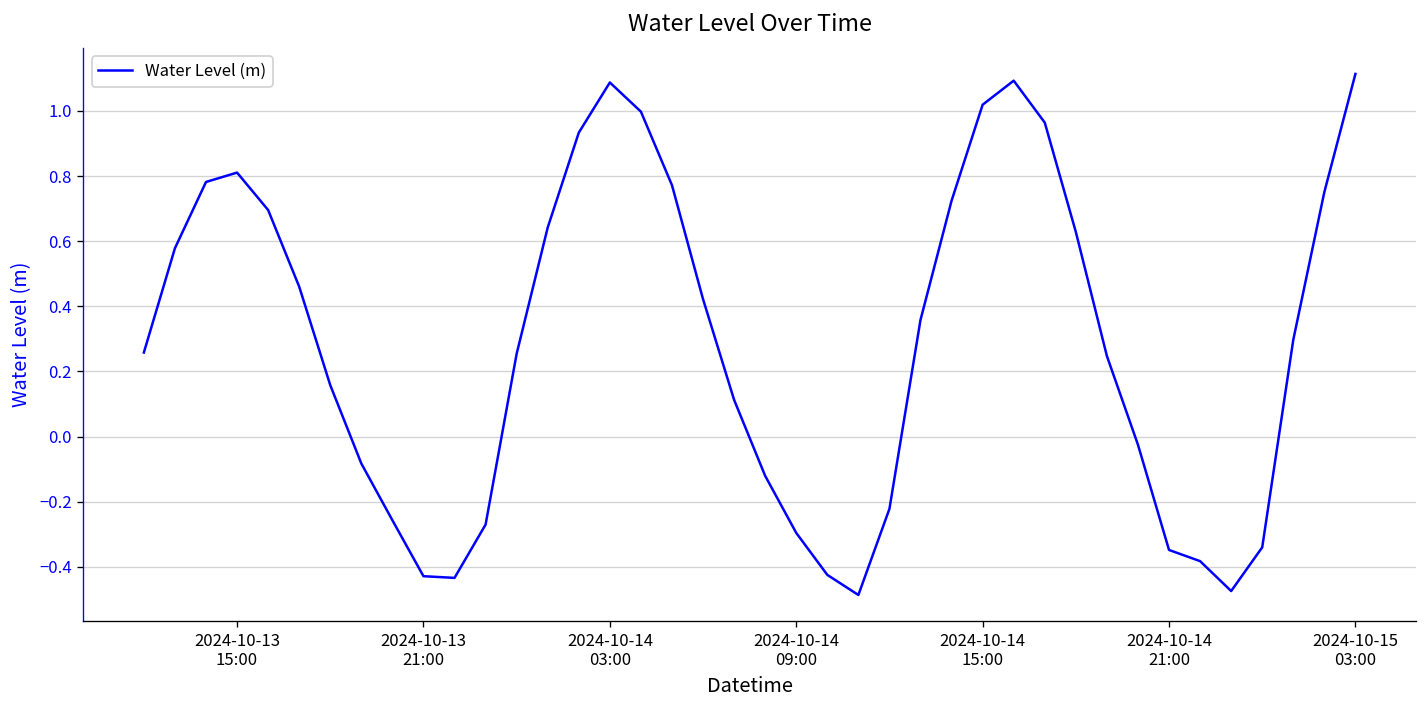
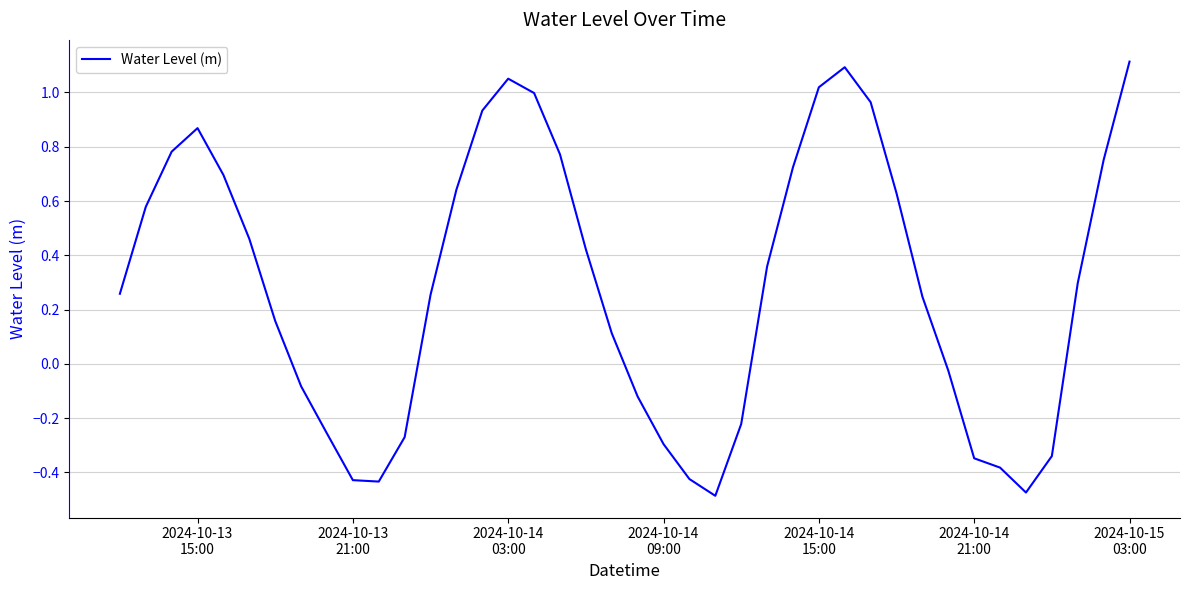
  {
-   "2024-10-13 15:00": 0.81,
+   "2024-10-13 15:00": 0.87,
    "2024-10-13 21:00": -0.43,
-   "2024-10-14 03:00": 1.09,
+   "2024-10-14 03:00": 1.05,
    "2024-10-14 09:00": -0.30,
    "2024-10-14 15:00": 1.02,
    "2024-10-14 21:00": -0.35,
    "2024-10-15 03:00": 1.11
  }
